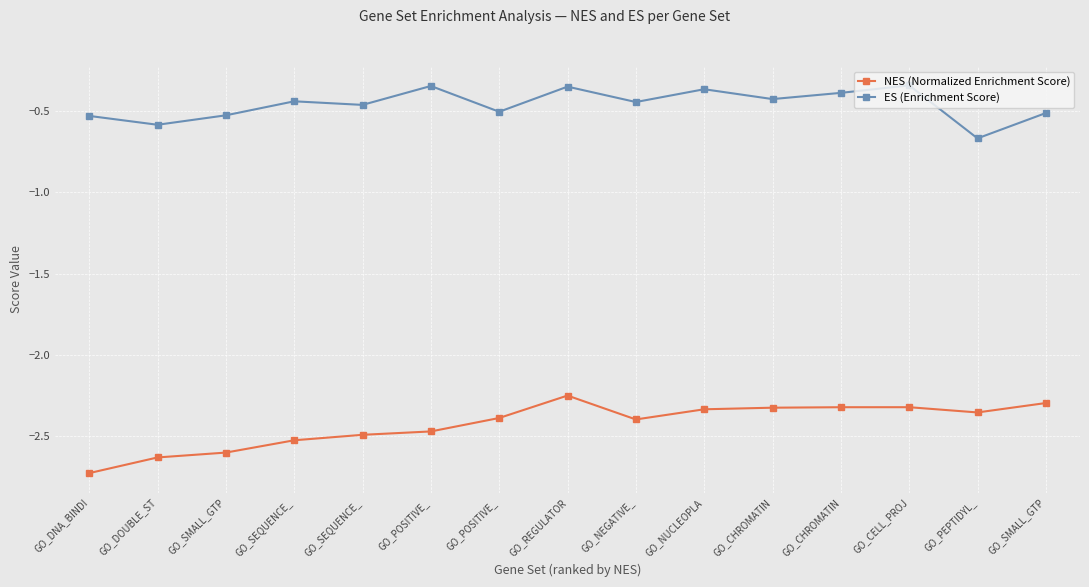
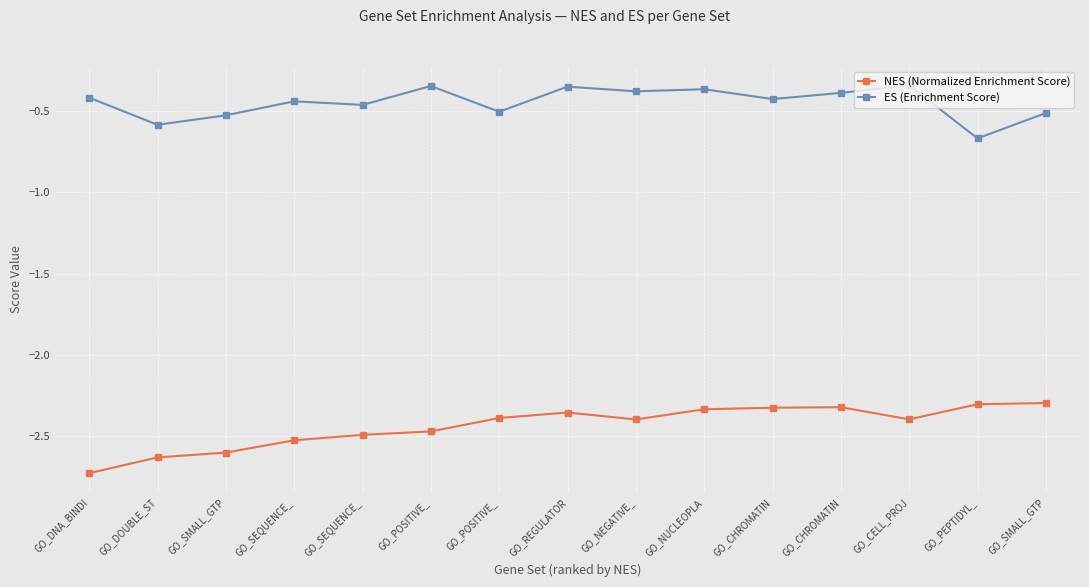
  {
    "NES (Normalized Enrichment Score)": {
      "GO_DNA_BINDI": -2.73,
      "GO_DOUBLE_ST": -2.63,
-     "GO_REGULATOR": -2.25,
+     "GO_REGULATOR": -2.35,
      "GO_NEGATIVE_": -2.40,
      "GO_NUCLEOPLA": -2.33,
-     "GO_CELL_PROJ": -2.32,
-     "GO_PEPTIDYL_": -2.35
+     "GO_CELL_PROJ": -2.40,
+     "GO_PEPTIDYL_": -2.30
    },
    "ES (Enrichment Score)": {
-     "GO_DNA_BINDI": -0.53,
+     "GO_DNA_BINDI": -0.42,
      "GO_DOUBLE_ST": -0.58,
      "GO_REGULATOR": -0.35,
-     "GO_NEGATIVE_": -0.44,
+     "GO_NEGATIVE_": -0.38,
      "GO_NUCLEOPLA": -0.37,
      "GO_PEPTIDYL_": -0.67
    }
  }
